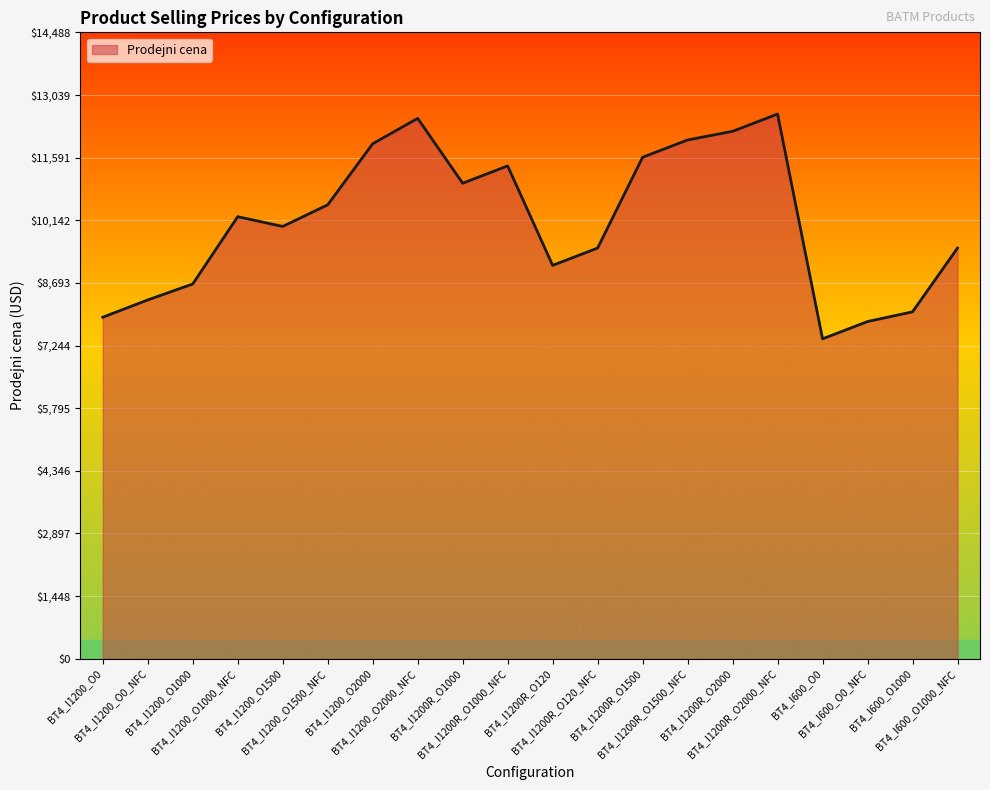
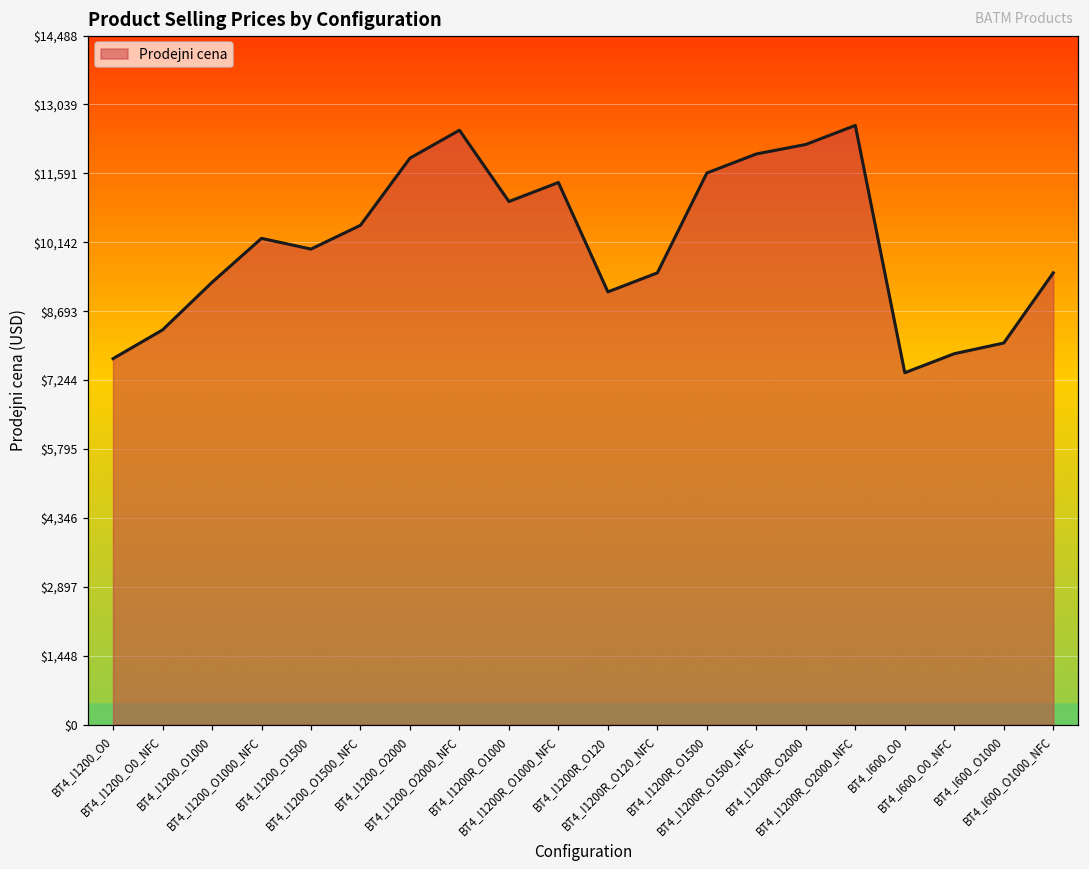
  {
-   "BT4_I1200_O0": "$7,900",
+   "BT4_I1200_O0": "$7,700",
    "BT4_I1200_O0_NFC": "$8,300",
-   "BT4_I1200_O1000": "$8,700",
+   "BT4_I1200_O1000": "$9,300",
    "BT4_I1200_O1000_NFC": "$10,200",
    "BT4_I1200_O1500": "$10,000",
    "BT4_I1200_O1500_NFC": "$10,500",
    "BT4_I1200_O2000": "$11,900",
    "BT4_I1200_O2000_NFC": "$12,500",
    "BT4_I1200R_O1000": "$11,000",
    "BT4_I1200R_O1000_NFC": "$11,400",
    "BT4_I1200R_O120": "$9,100",
    "BT4_I1200R_O120_NFC": "$9,500",
    "BT4_I1200R_O1500": "$11,600",
    "BT4_I1200R_O1500_NFC": "$12,000",
    "BT4_I1200R_O2000": "$12,200",
    "BT4_I1200R_O2000_NFC": "$12,600",
    "BT4_I600_O0": "$7,400",
    "BT4_I600_O0_NFC": "$7,800",
    "BT4_I600_O1000": "$8,000",
    "BT4_I600_O1000_NFC": "$9,500"
  }
